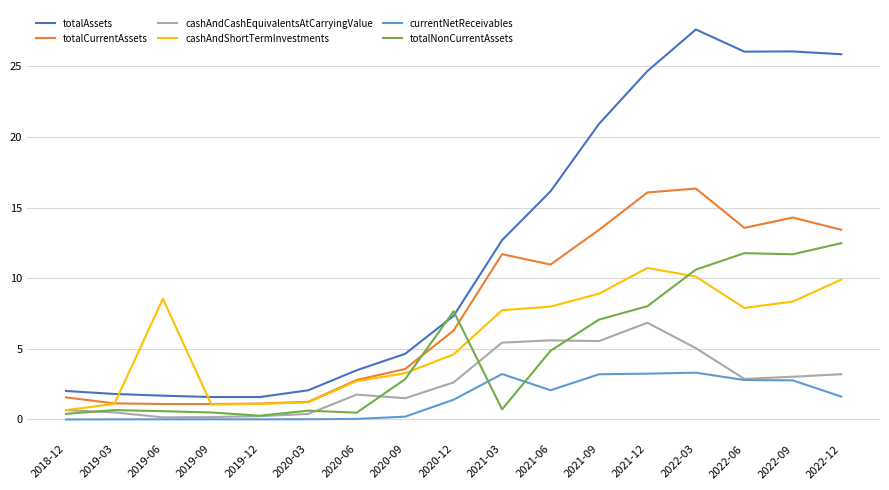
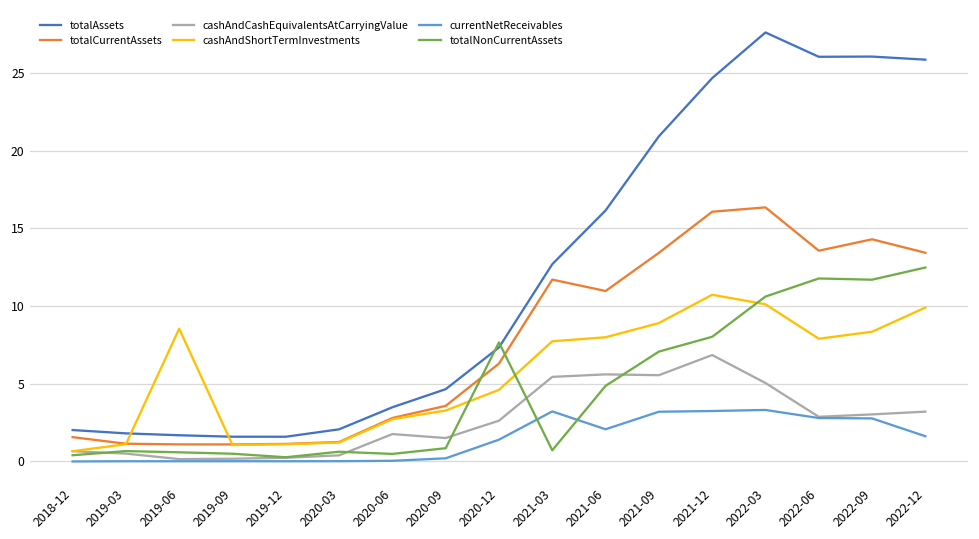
  {
    "totalCurrentAssets": {
      "2018-12": 1.6,
      "2019-06": 1.1,
      "2020-09": 3.6,
      "2020-12": 6.3,
      "2021-03": 11.7,
      "2021-06": 11.0,
      "2021-09": 13.4,
      "2021-12": 16.1,
      "2022-03": 16.4,
      "2022-06": 13.6,
      "2022-09": 14.3,
      "2022-12": 13.4
    },
    "cashAndCashEquivalentsAtCarryingValue": {
      "2020-03": 0.4,
      "2020-06": 1.8,
      "2020-09": 1.5,
      "2020-12": 2.6,
      "2021-03": 5.4,
      "2021-06": 5.6,
      "2021-09": 5.6,
      "2021-12": 6.8,
      "2022-03": 5.0,
      "2022-09": 3.0,
      "2022-12": 3.2
    },
    "cashAndShortTermInvestments": {
      "2019-06": 8.5,
      "2020-09": 3.3,
      "2020-12": 4.6,
      "2021-03": 7.7,
      "2021-06": 8.0,
      "2021-09": 8.9,
      "2021-12": 10.7,
      "2022-03": 10.1,
      "2022-06": 7.9,
      "2022-09": 8.3,
      "2022-12": 9.9
    },
    "totalNonCurrentAssets": {
      "2018-12": 0.4,
      "2019-06": 0.6,
      "2019-09": 0.5,
      "2020-03": 0.6,
      "2020-06": 0.5,
-     "2020-09": 2.9,
+     "2020-09": 0.9,
      "2020-12": 7.7,
      "2021-03": 0.7,
      "2021-06": 4.9,
      "2021-09": 7.1,
      "2021-12": 8.0,
      "2022-03": 10.6,
      "2022-06": 11.8,
      "2022-09": 11.7,
      "2022-12": 12.5
    }
  }
